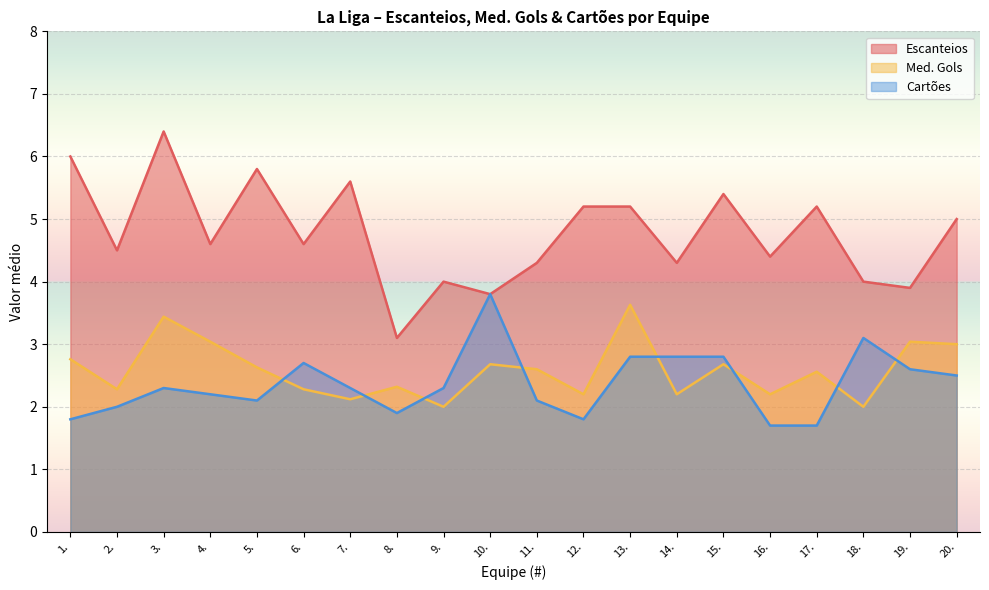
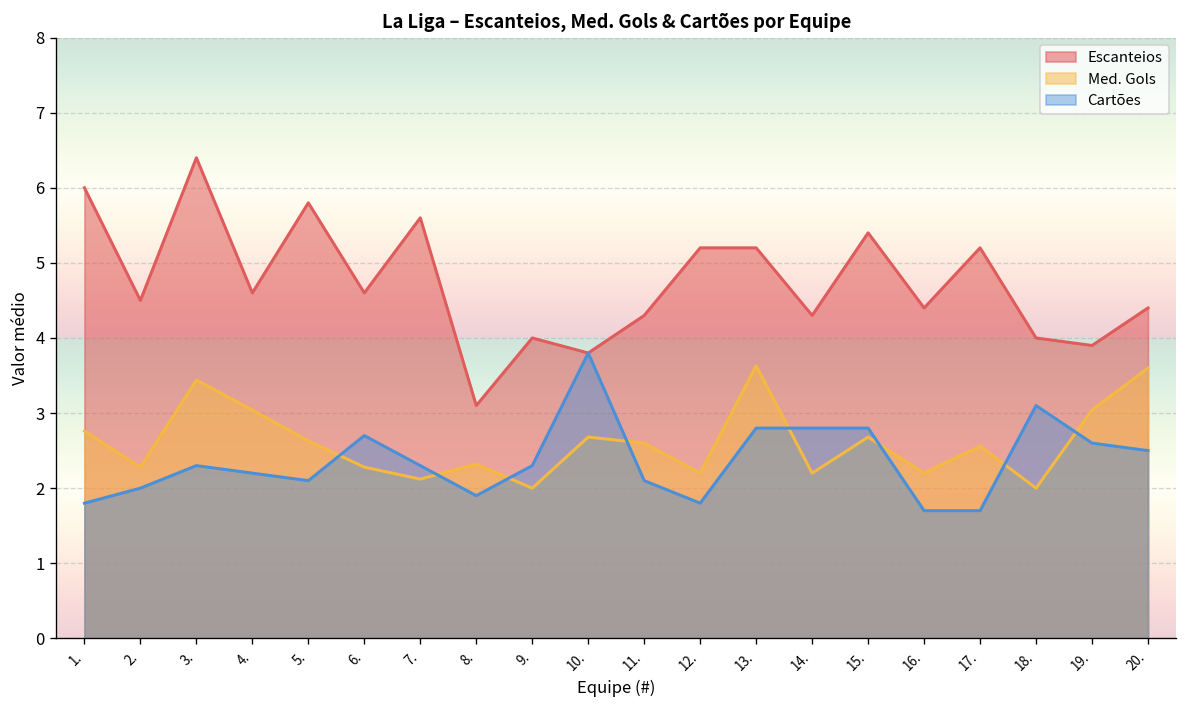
  {
    "Escanteios": {
      "1.": 6.0,
      "2.": 4.5,
      "3.": 6.4,
      "4.": 4.6,
      "5.": 5.8,
      "6.": 4.6,
      "7.": 5.6,
      "8.": 3.1,
      "9.": 4.0,
      "11.": 4.3,
      "12.": 5.2,
      "13.": 5.2,
      "14.": 4.3,
      "15.": 5.4,
      "16.": 4.4,
      "17.": 5.2,
      "18.": 4.0,
      "19.": 3.9,
-     "20.": 5.0
+     "20.": 4.4
    },
    "Med. Gols": {
      "1.": 2.8,
      "2.": 2.3,
      "3.": 3.4,
      "4.": 3.0,
      "5.": 2.6,
      "6.": 2.3,
      "7.": 2.1,
      "8.": 2.3,
      "9.": 2.0,
      "10.": 2.7,
      "11.": 2.6,
      "12.": 2.2,
      "13.": 3.6,
      "14.": 2.2,
      "15.": 2.7,
      "16.": 2.2,
      "17.": 2.6,
      "18.": 2.0,
      "19.": 3.0,
-     "20.": 3.0
+     "20.": 3.6
    },
    "Cartões": {
      "1.": 1.8,
      "2.": 2.0,
      "3.": 2.3,
      "4.": 2.2,
      "5.": 2.1,
      "6.": 2.7,
      "7.": 2.3,
      "8.": 1.9,
      "9.": 2.3,
      "11.": 2.1,
      "12.": 1.8,
      "13.": 2.8,
      "14.": 2.8,
      "15.": 2.8,
      "16.": 1.7,
      "17.": 1.7,
      "18.": 3.1,
      "19.": 2.6,
      "20.": 2.5
    }
  }
